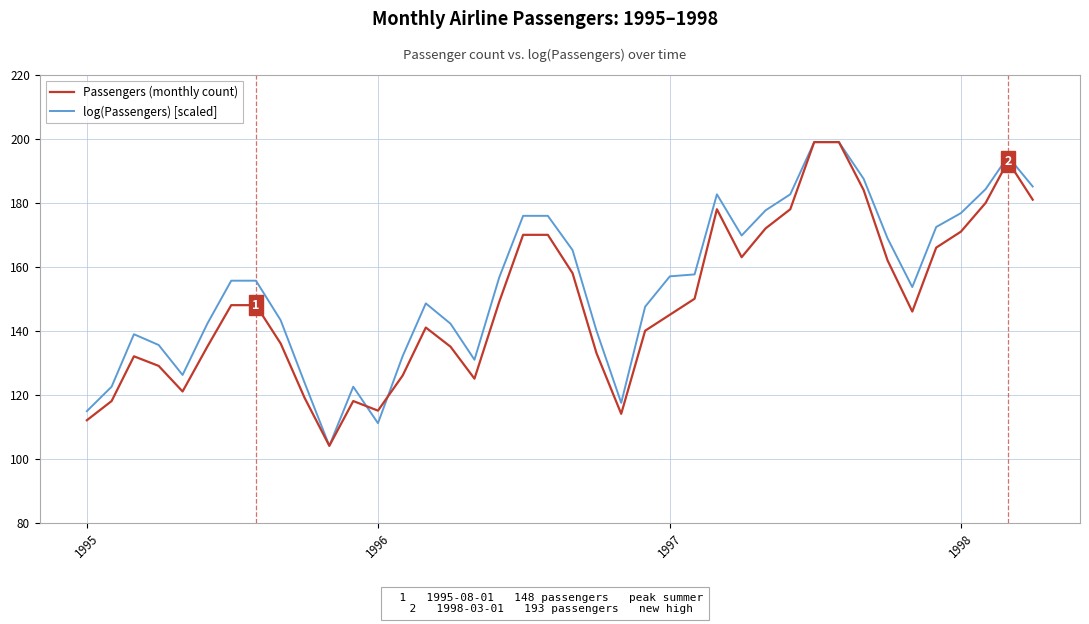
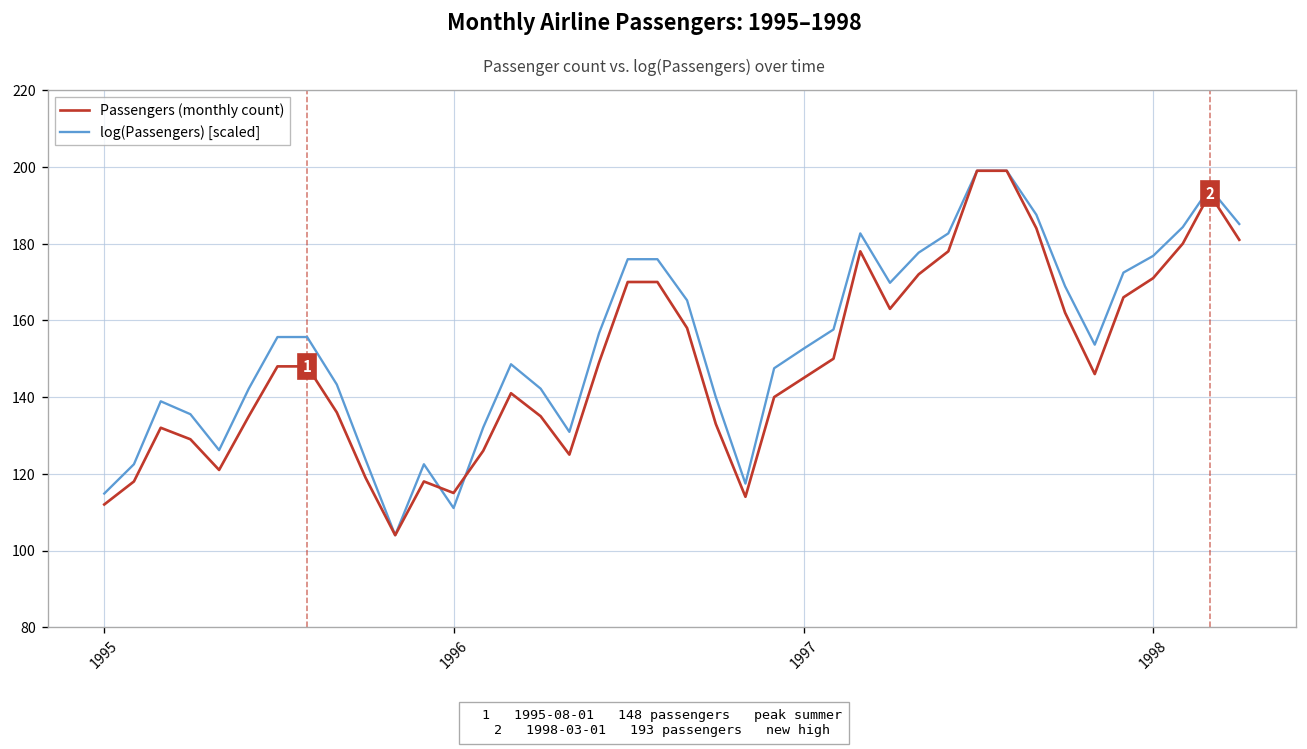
  {
    "log(Passengers) [scaled]": {
      "1995": 115,
      "1996": 111,
-     "1997": 157,
+     "1997": 153,
      "1998": 177
    }
  }
